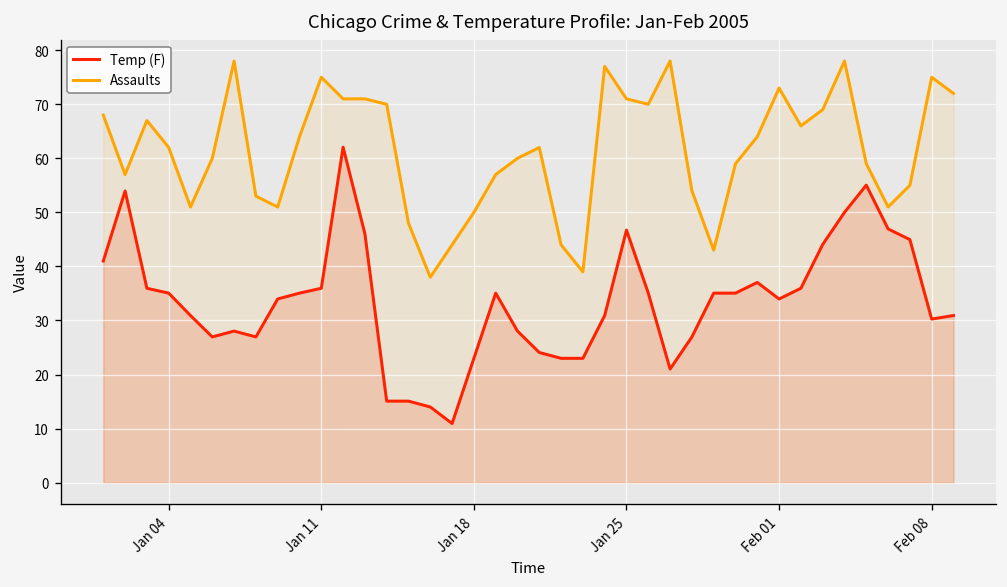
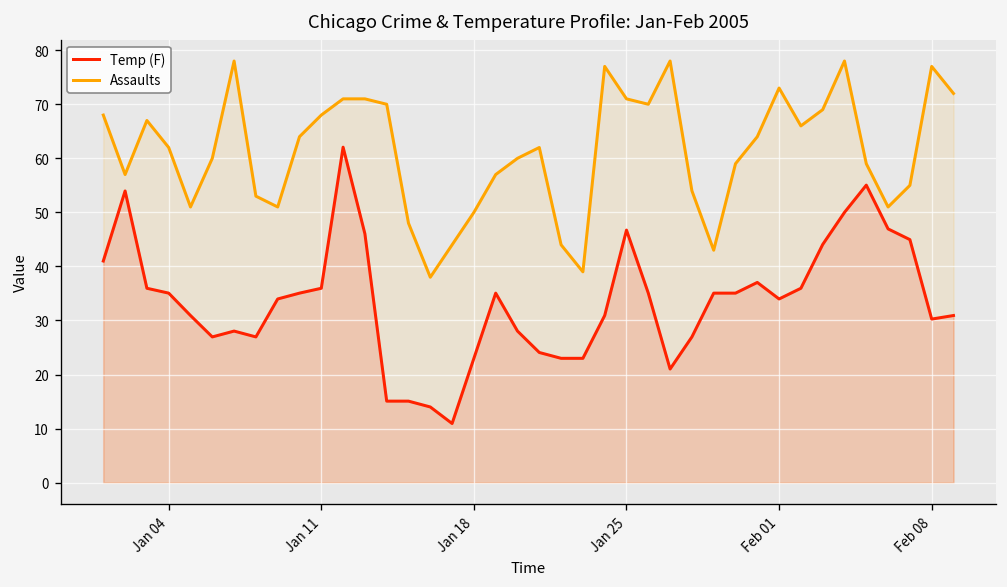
  {
    "Temp (F)": {
      "Jan 04": 35,
      "Jan 11": 36,
      "Jan 18": 23,
      "Jan 25": 47,
      "Feb 01": 34,
      "Feb 08": 30
    },
    "Assaults": {
      "Jan 04": 62,
-     "Jan 11": 75,
+     "Jan 11": 68,
      "Jan 18": 50,
      "Jan 25": 71,
      "Feb 01": 73,
-     "Feb 08": 75
+     "Feb 08": 77
    }
  }
